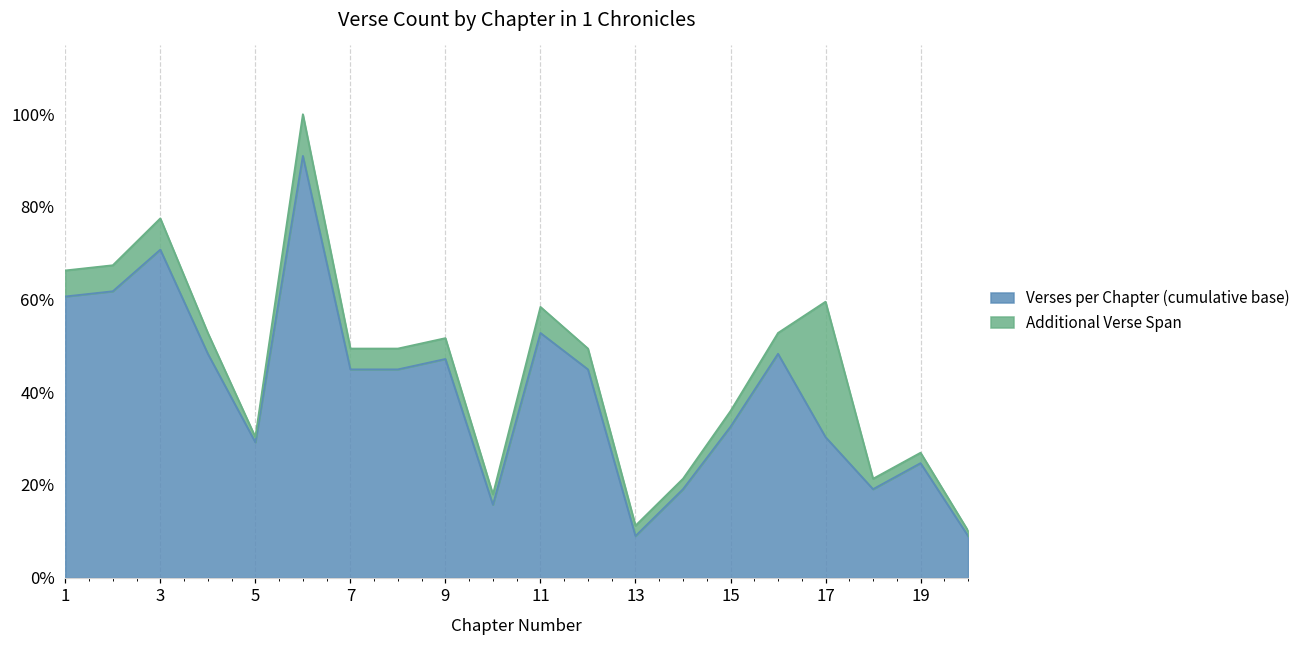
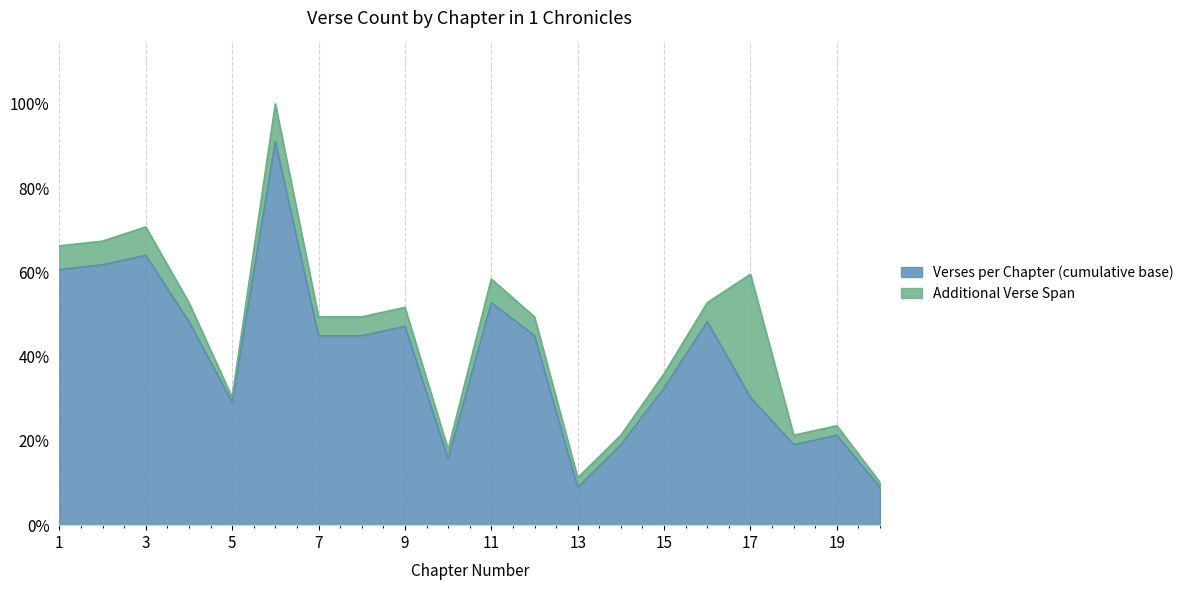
  {
    "Verses per Chapter (cumulative base)": {
      "1": "61%",
-     "3": "71%",
+     "3": "64%",
      "5": "29%",
      "7": "45%",
      "9": "47%",
      "11": "53%",
      "13": "9%",
      "15": "33%",
      "17": "30%",
-     "19": "25%"
+     "19": "21%"
    },
    "Additional Verse Span": {
      "1": "6%",
      "3": "7%",
      "5": "1%",
      "7": "4%",
      "9": "4%",
      "11": "6%",
      "13": "2%",
      "15": "3%",
      "17": "29%",
      "19": "2%"
    }
  }
